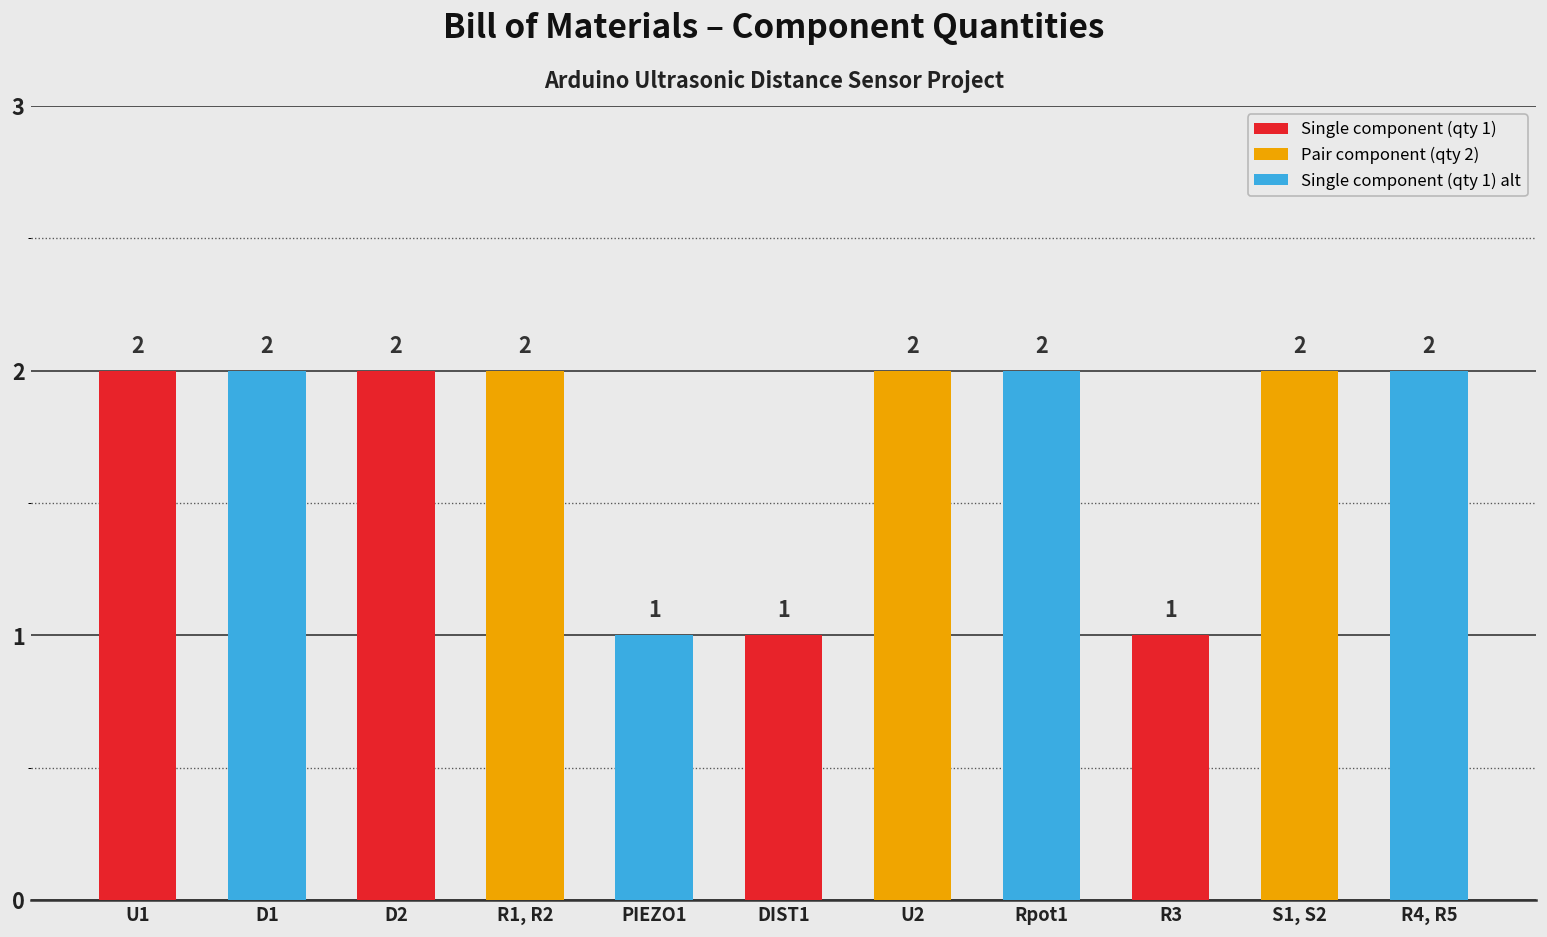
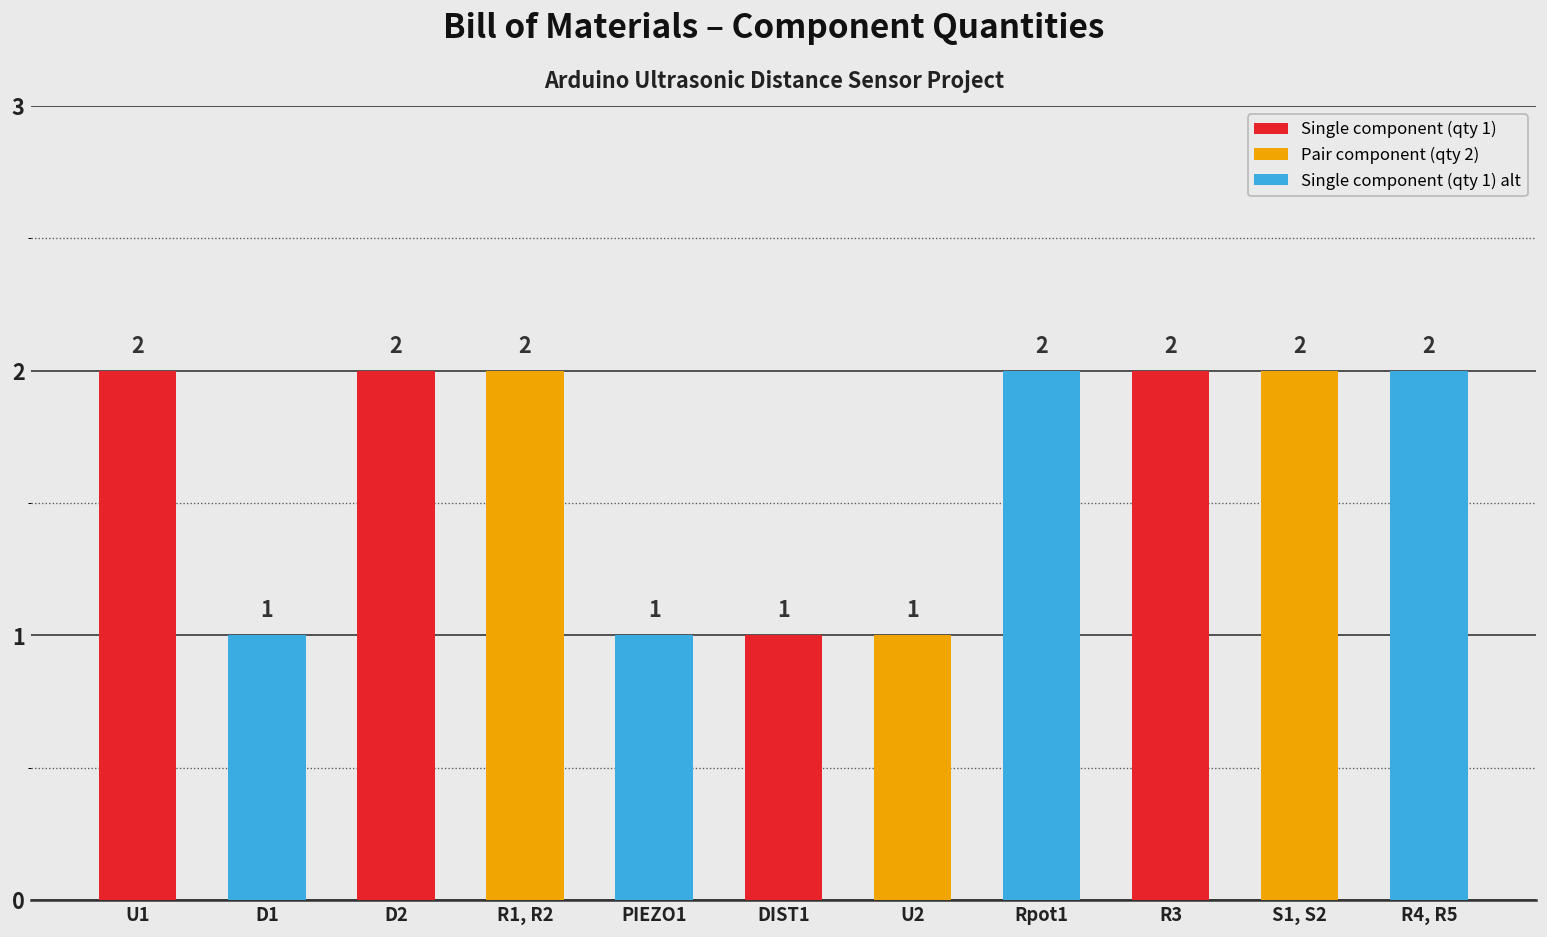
  {
    "U1": 2,
-   "D1": 2,
+   "D1": 1,
    "D2": 2,
    "R1, R2": 2,
    "PIEZO1": 1,
    "DIST1": 1,
-   "U2": 2,
+   "U2": 1,
    "Rpot1": 2,
-   "R3": 1,
+   "R3": 2,
    "S1, S2": 2,
    "R4, R5": 2
  }
